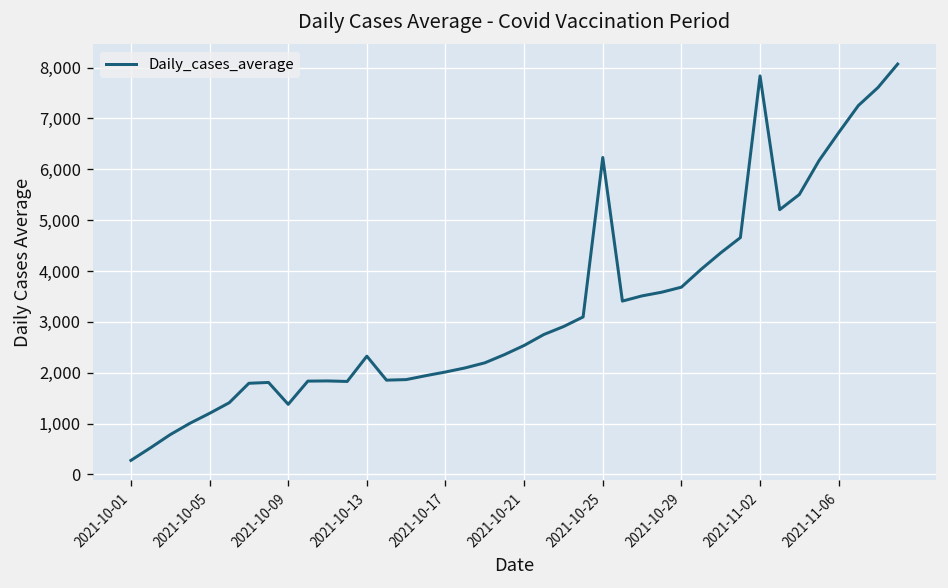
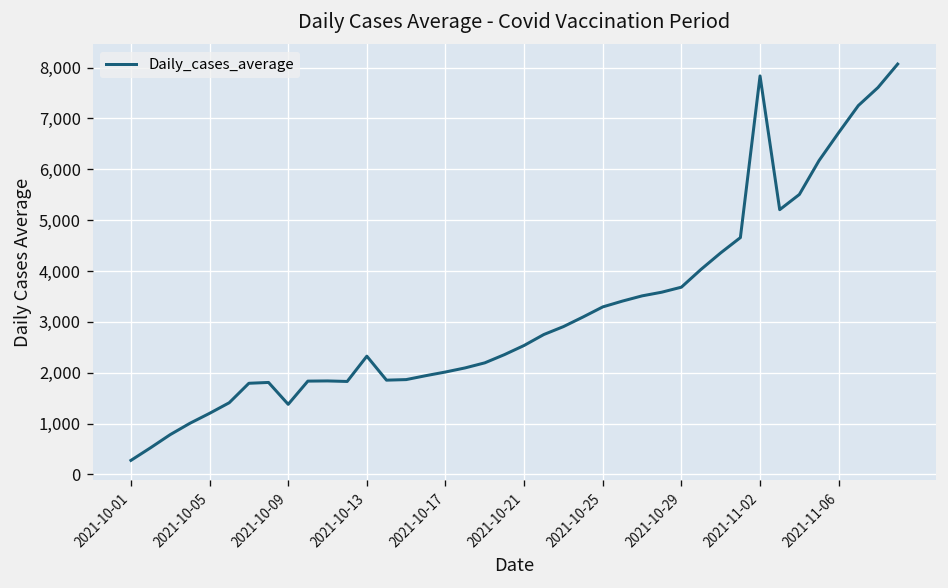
  {
    "2021-10-01": "300",
    "2021-10-05": "1,200",
    "2021-10-09": "1,400",
    "2021-10-13": "2,300",
    "2021-10-17": "2,000",
    "2021-10-21": "2,500",
-   "2021-10-25": "6,200",
+   "2021-10-25": "3,300",
    "2021-10-29": "3,700",
    "2021-11-02": "7,800",
    "2021-11-06": "6,700"
  }
